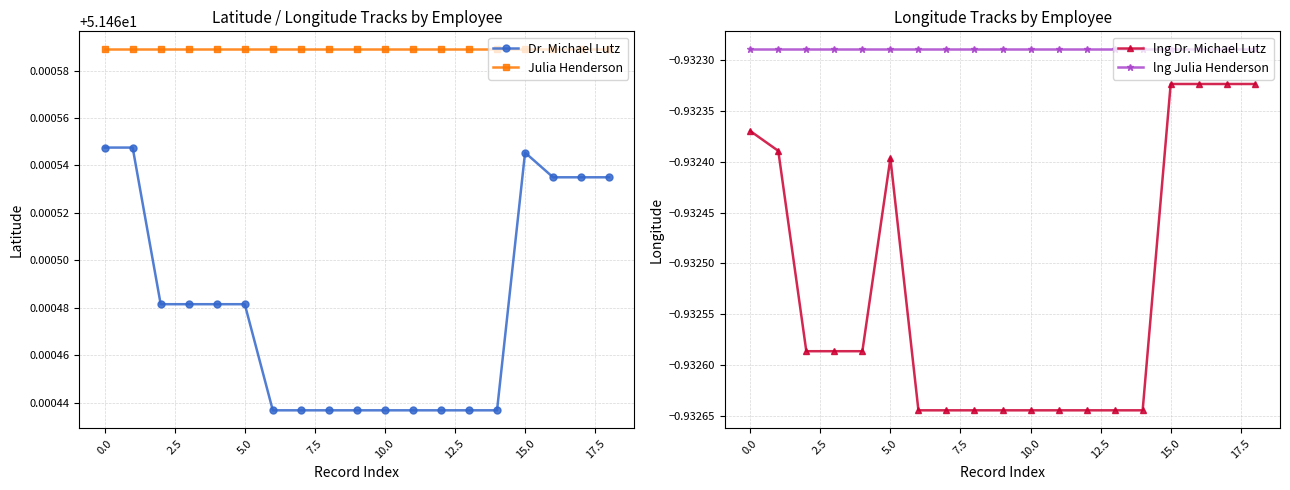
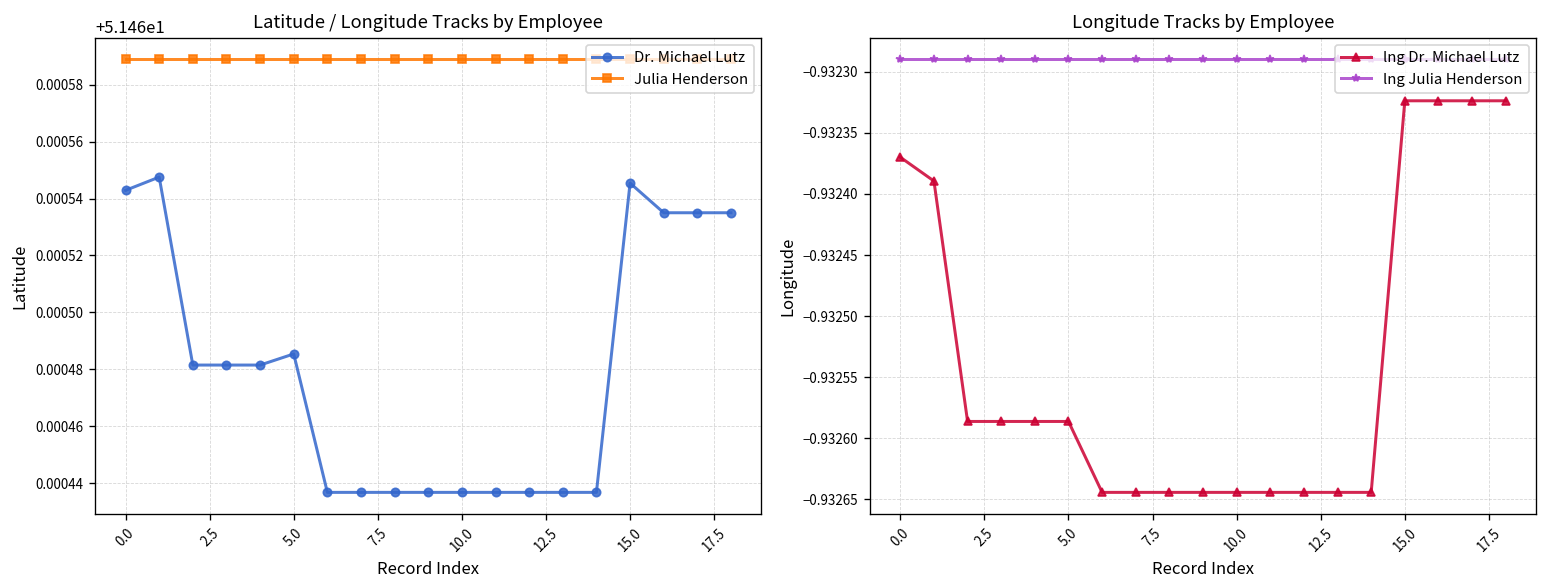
  {
    "Latitude / Longitude Tracks by Employee": {
      "Dr. Michael Lutz": {
-       "0.0": 51.460548,
-       "5.0": 51.460481,
+       "0.0": 51.460543,
+       "5.0": 51.460485,
        "10.0": 51.460437,
        "15.0": 51.460545
      },
      "Julia Henderson": {
        "0.0": 51.460589,
        "5.0": 51.460589,
        "10.0": 51.460589
      }
    },
    "Longitude Tracks by Employee": {
      "lng Dr. Michael Lutz": {
        "0.0": -0.932370,
-       "5.0": -0.932397,
+       "5.0": -0.932586,
        "10.0": -0.932644,
        "15.0": -0.932324
      },
      "lng Julia Henderson": {
        "0.0": -0.932290,
        "5.0": -0.932290,
        "10.0": -0.932290
      }
    }
  }
